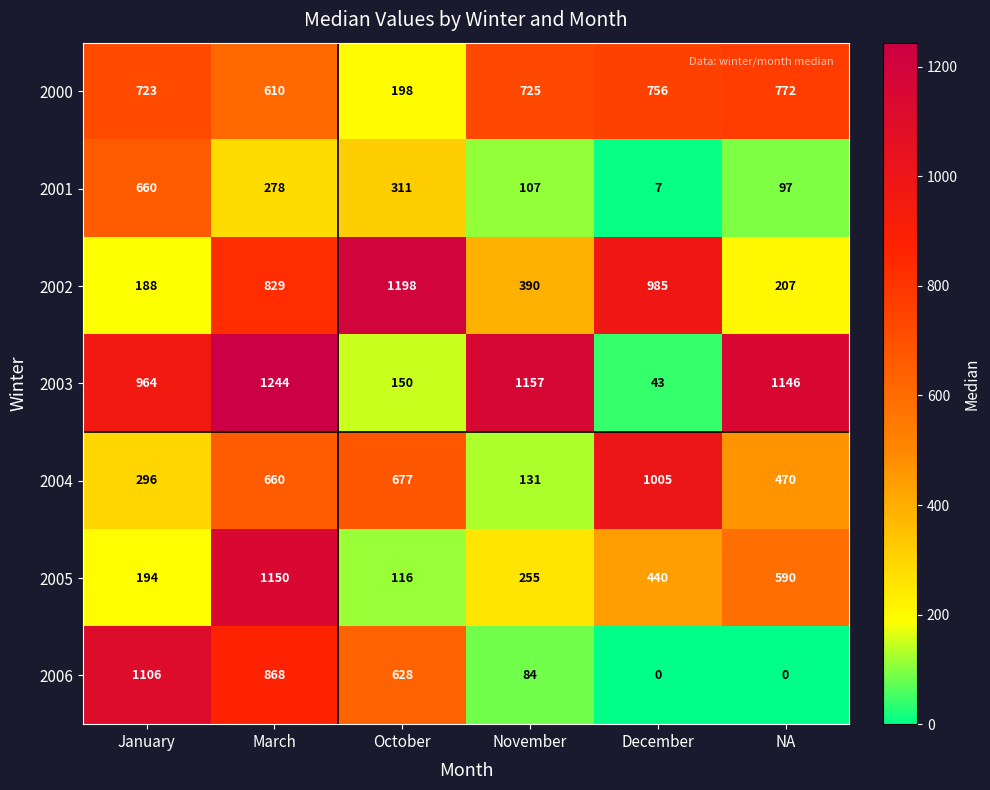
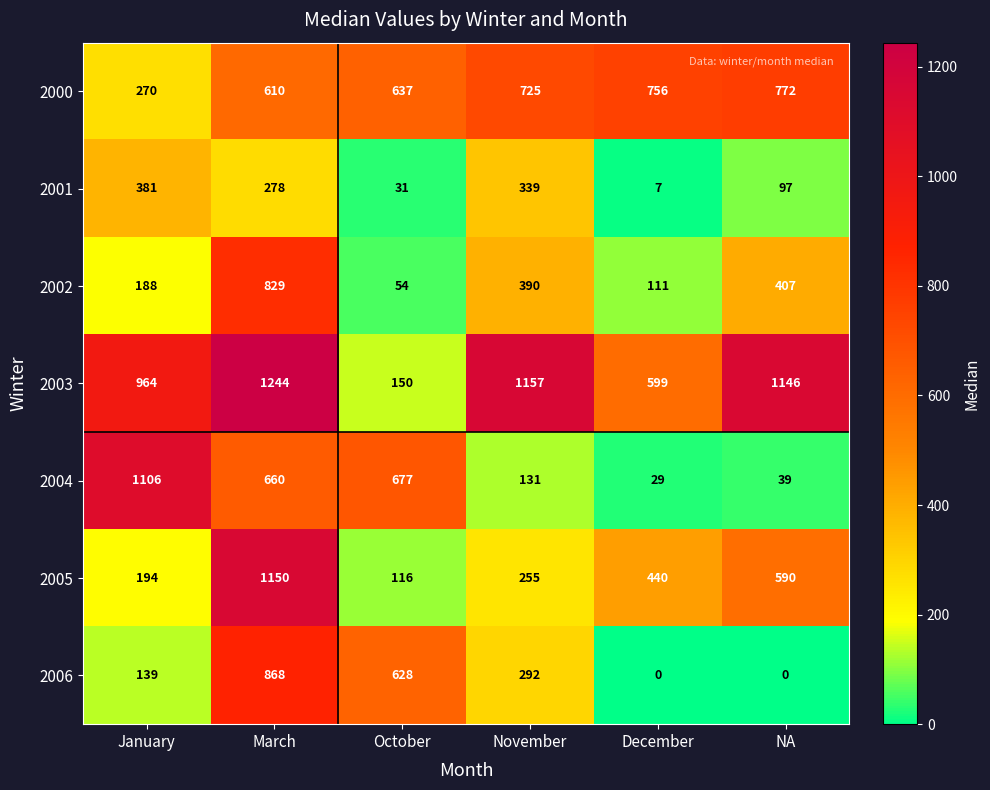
  {
    "2000": {
-     "January": 723,
+     "January": 270,
      "March": 610,
-     "October": 198,
+     "October": 637,
      "November": 725,
      "December": 756
    },
    "2001": {
-     "January": 660,
+     "January": 381,
      "March": 278,
-     "October": 311,
-     "November": 107,
+     "October": 31,
+     "November": 339,
      "December": 7,
      "NA": 97
    },
    "2002": {
      "January": 188,
      "March": 829,
-     "October": 1198,
+     "October": 54,
      "November": 390,
-     "December": 985,
-     "NA": 207
+     "December": 111,
+     "NA": 407
    },
    "2003": {
      "January": 964,
      "March": 1244,
      "October": 150,
      "November": 1157,
-     "December": 43,
+     "December": 599,
      "NA": 1146
    },
    "2004": {
-     "January": 296,
+     "January": 1106,
      "March": 660,
      "October": 677,
      "November": 131,
-     "December": 1005,
-     "NA": 470
+     "December": 29,
+     "NA": 39
    },
    "2005": {
      "January": 194,
      "March": 1150,
      "October": 116,
      "November": 255,
      "December": 440,
      "NA": 590
    },
    "2006": {
-     "January": 1106,
+     "January": 139,
      "March": 868,
      "October": 628,
-     "November": 84,
+     "November": 292,
      "December": 0,
      "NA": 0
    }
  }
